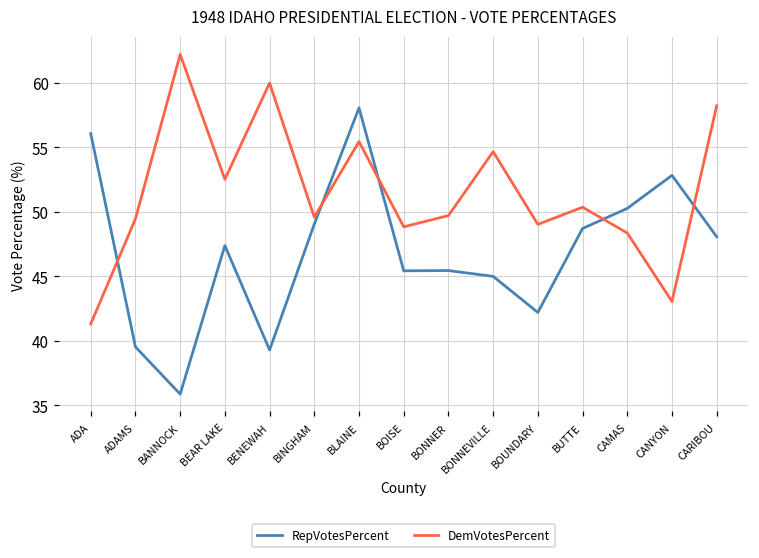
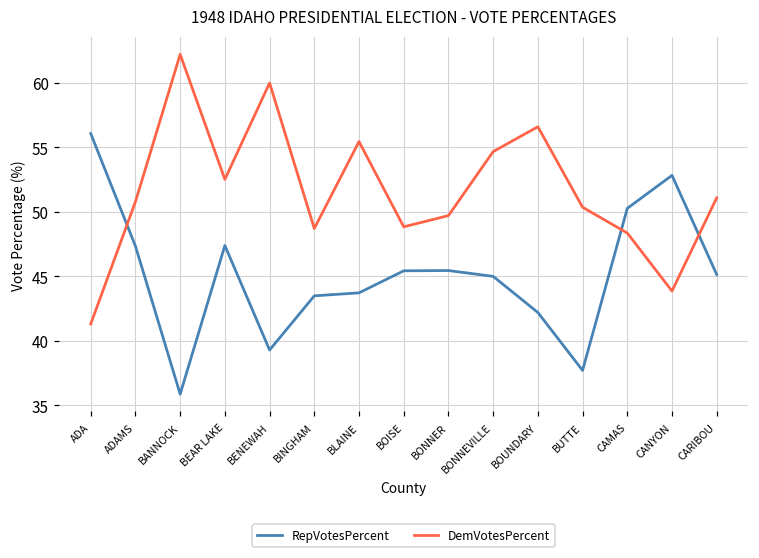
  {
    "RepVotesPercent": {
      "ADA": 56.1,
-     "ADAMS": 39.5,
+     "ADAMS": 47.3,
      "BANNOCK": 35.9,
      "BEAR LAKE": 47.4,
      "BENEWAH": 39.3,
-     "BINGHAM": 49.0,
-     "BLAINE": 58.1,
+     "BINGHAM": 43.5,
+     "BLAINE": 43.7,
      "BOISE": 45.4,
      "BONNER": 45.4,
      "BONNEVILLE": 45.0,
      "BOUNDARY": 42.2,
-     "BUTTE": 48.7,
+     "BUTTE": 37.7,
      "CAMAS": 50.3,
      "CANYON": 52.8,
-     "CARIBOU": 48.1
+     "CARIBOU": 45.1
    },
    "DemVotesPercent": {
      "ADA": 41.3,
-     "ADAMS": 49.5,
+     "ADAMS": 50.8,
      "BANNOCK": 62.2,
      "BEAR LAKE": 52.5,
      "BENEWAH": 60.0,
-     "BINGHAM": 49.6,
+     "BINGHAM": 48.7,
      "BLAINE": 55.4,
      "BOISE": 48.8,
      "BONNER": 49.7,
      "BONNEVILLE": 54.7,
-     "BOUNDARY": 49.0,
+     "BOUNDARY": 56.6,
      "BUTTE": 50.4,
      "CAMAS": 48.4,
-     "CANYON": 43.0,
-     "CARIBOU": 58.2
+     "CANYON": 43.9,
+     "CARIBOU": 51.1
    }
  }
